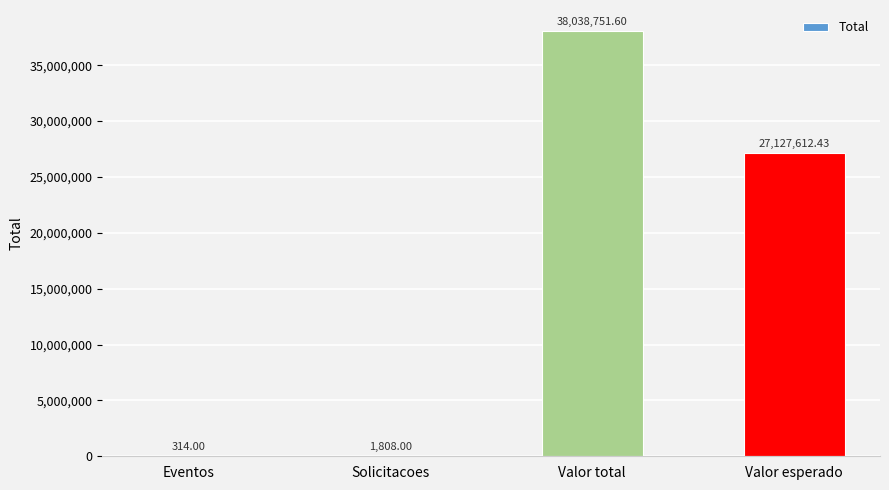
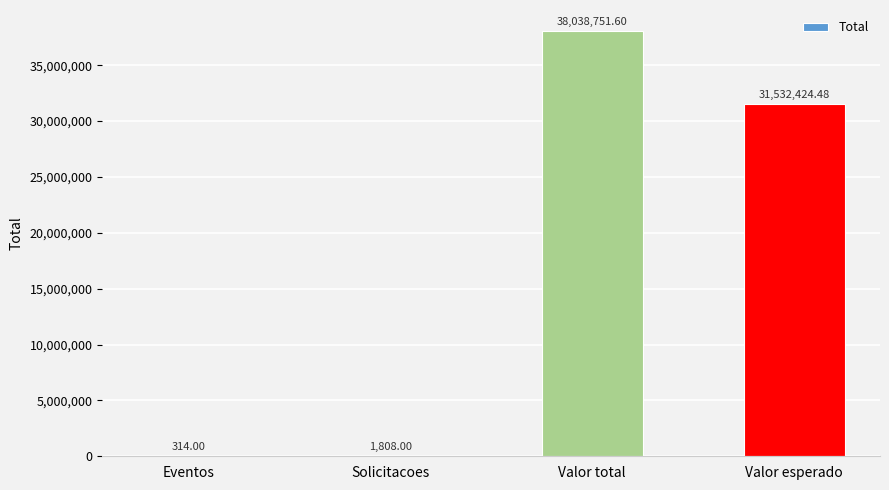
  {
    "Eventos": "314.00",
    "Solicitacoes": "1,808.00",
    "Valor total": "38,038,751.60",
-   "Valor esperado": "27,127,612.43"
+   "Valor esperado": "31,532,424.48"
  }
